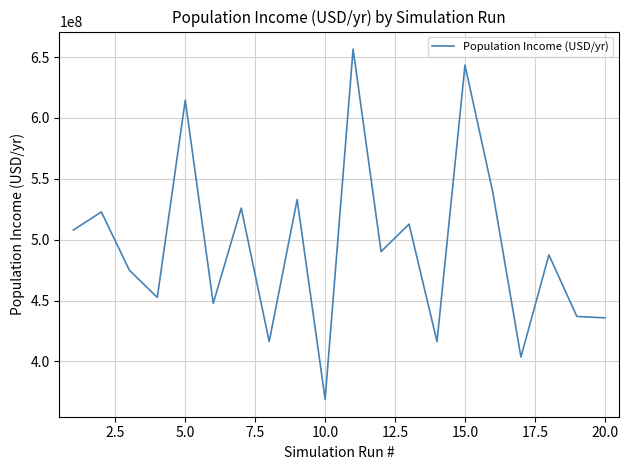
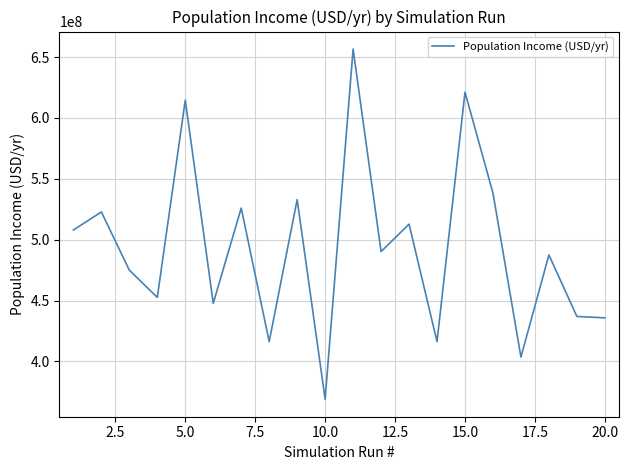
  {
    "5.0": 615000000,
    "10.0": 369000000,
-   "15.0": 643000000,
+   "15.0": 621000000,
    "20.0": 436000000
  }
